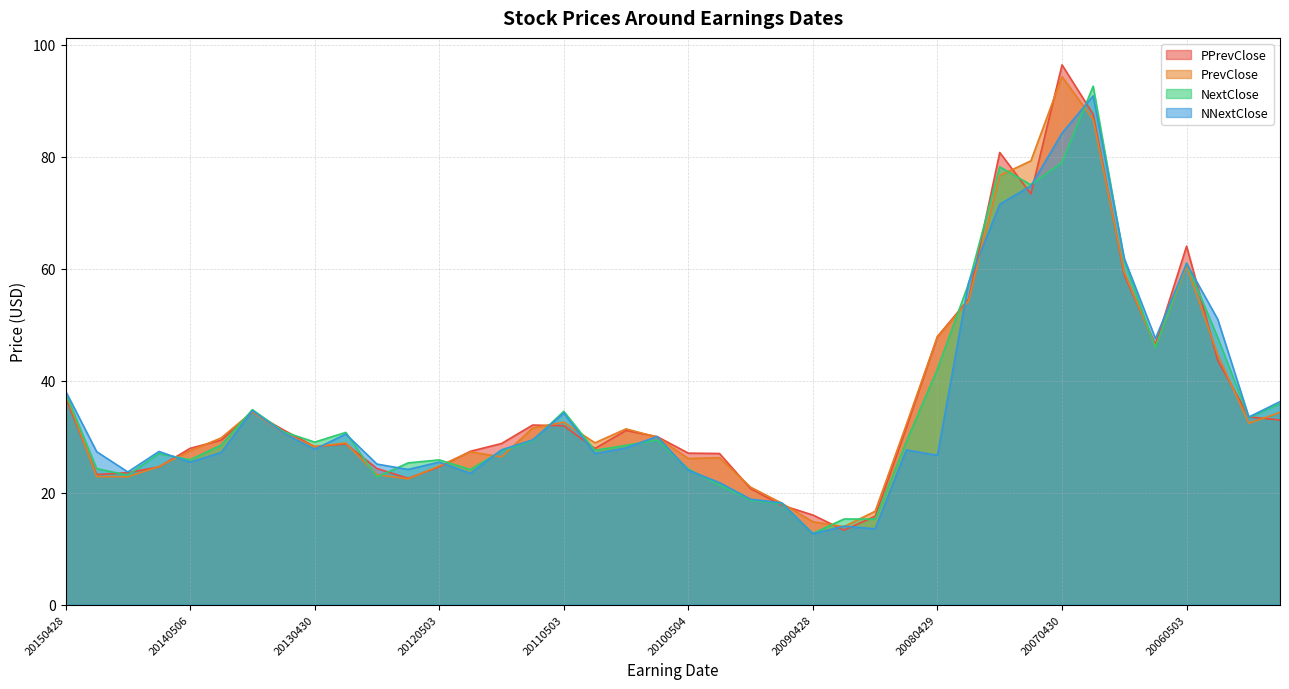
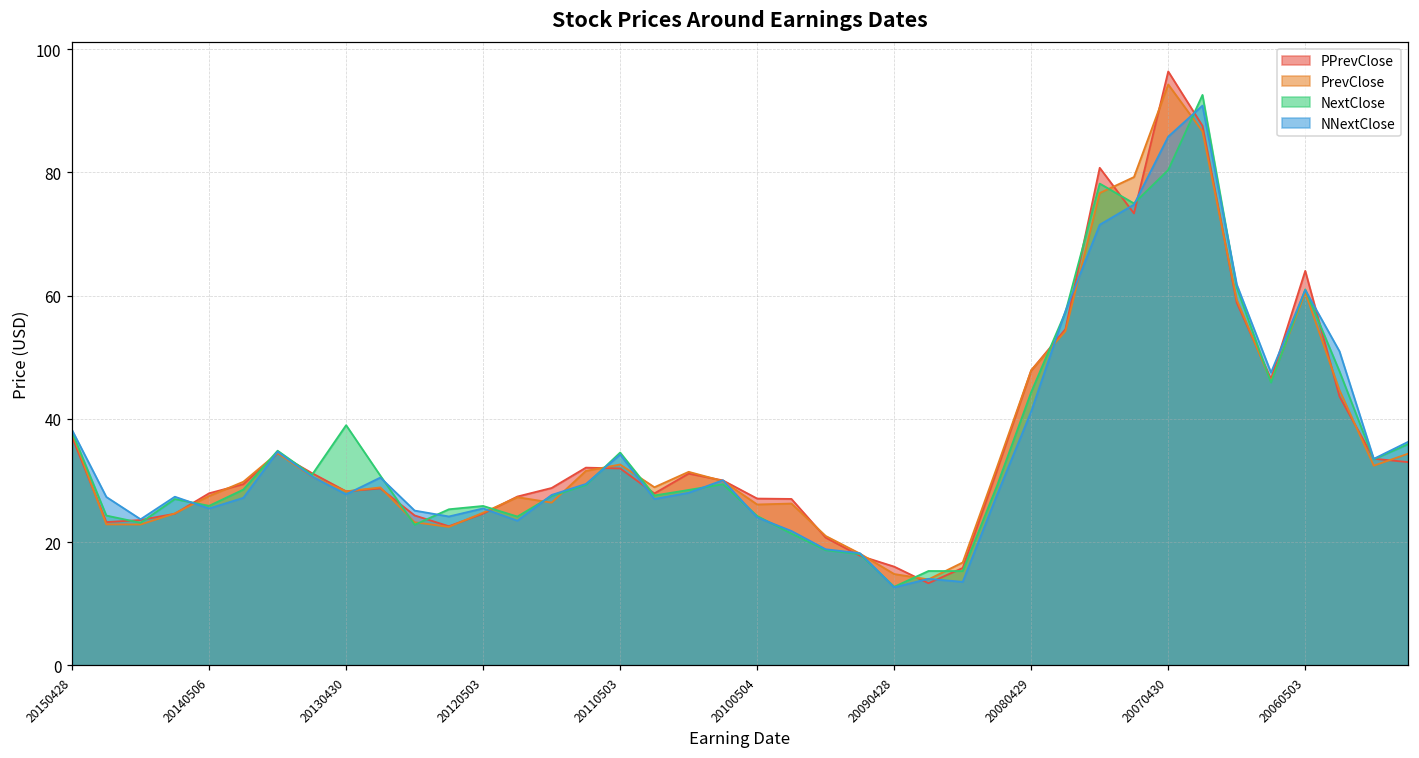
  {
    "NextClose": {
-     "20130430": 29,
-     "20080429": 42,
-     "20070430": 79
+     "20130430": 39,
+     "20080429": 44,
+     "20070430": 80
    },
    "NNextClose": {
      "20130430": 28,
-     "20080429": 27,
-     "20070430": 84
+     "20080429": 41,
+     "20070430": 86
    }
  }
